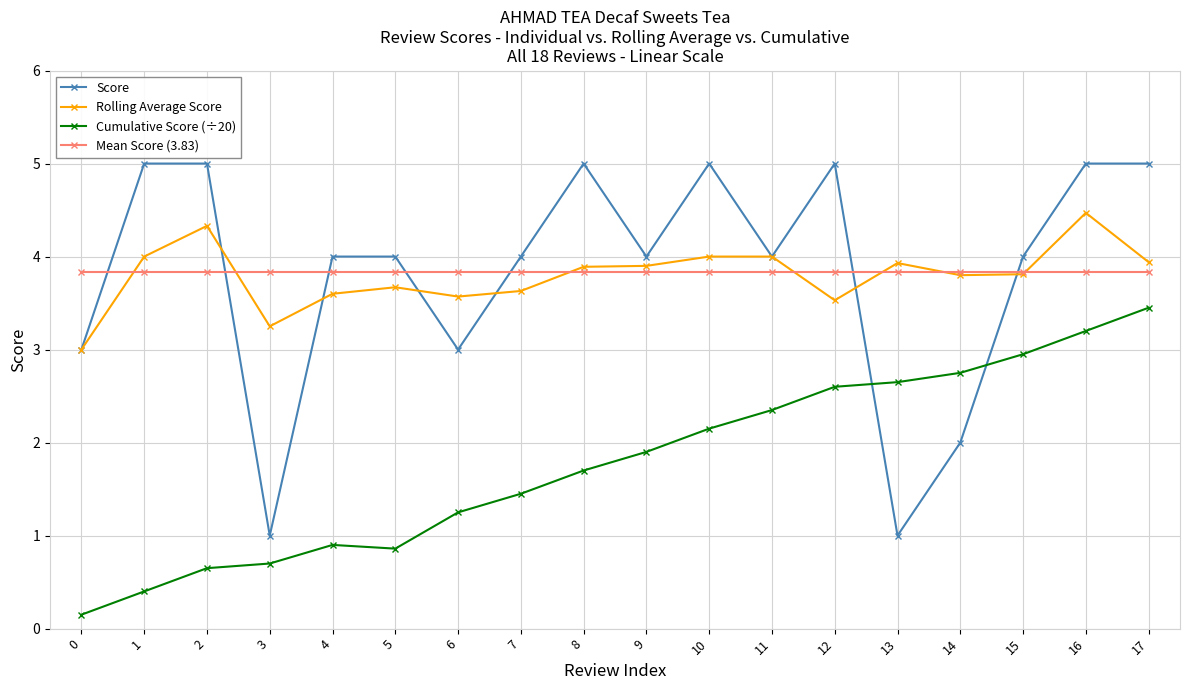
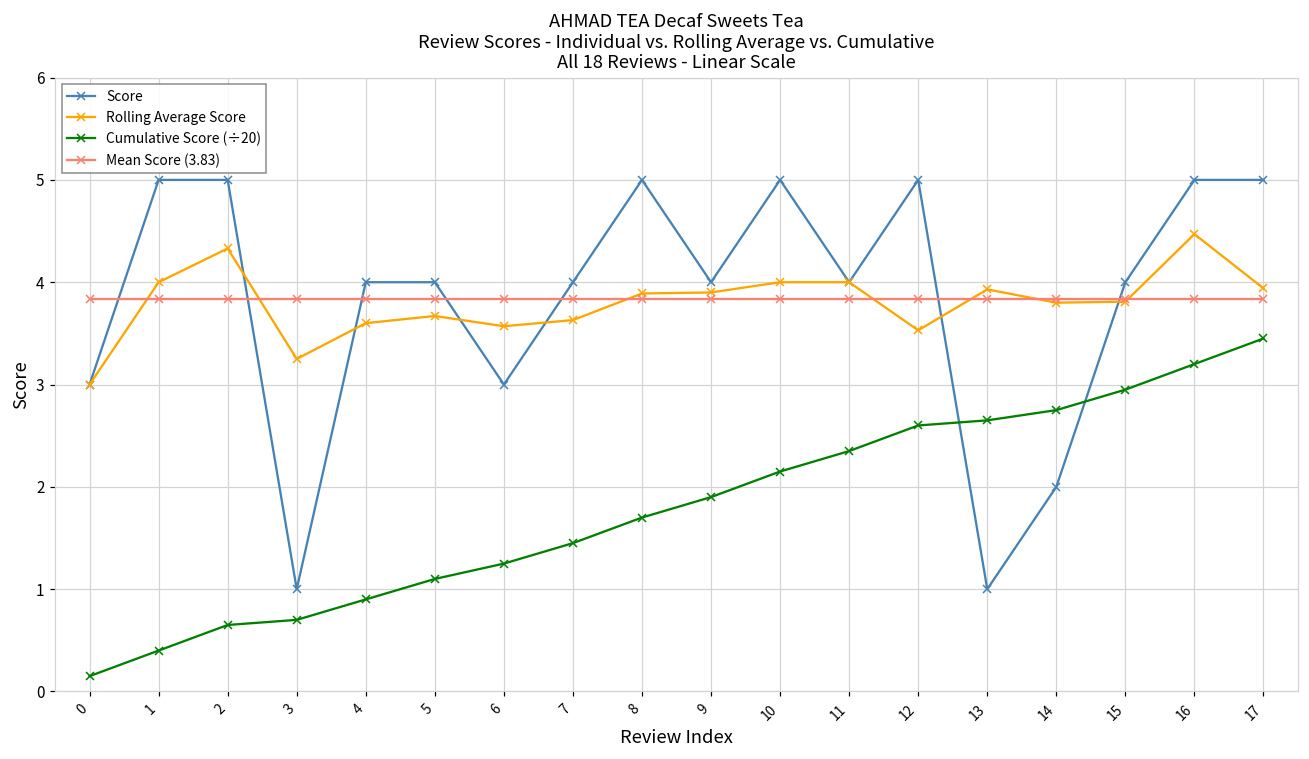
  {
    "Score": {
      "1": 5.0,
      "2": 5.0,
      "3": 1.0,
      "4": 4.0,
      "5": 4.0,
      "6": 3.0,
      "7": 4.0,
      "8": 5.0,
      "9": 4.0,
      "10": 5.0,
      "12": 5.0,
      "13": 1.0,
      "14": 2.0,
      "15": 4.0,
      "16": 5.0,
      "17": 5.0
    },
    "Rolling Average Score": {
      "1": 4.0,
      "2": 4.3,
      "3": 3.3,
      "4": 3.6,
      "5": 3.7,
      "6": 3.6,
      "7": 3.6,
      "8": 3.9,
      "9": 3.9,
      "10": 4.0,
      "12": 3.5,
      "13": 3.9,
      "14": 3.8,
      "16": 4.5,
      "17": 3.9
    },
    "Cumulative Score (÷20)": {
      "0": 0.2,
      "1": 0.4,
      "2": 0.7,
      "3": 0.7,
      "4": 0.9,
-     "5": 0.9,
+     "5": 1.1,
      "6": 1.3,
      "7": 1.5,
      "8": 1.7,
      "9": 1.9,
      "10": 2.2,
      "11": 2.4,
      "12": 2.6,
      "13": 2.7,
      "14": 2.8,
      "15": 3.0,
      "16": 3.2,
      "17": 3.5
    },
    "Mean Score (3.83)": {
      "0": 3.8,
      "1": 3.8,
      "2": 3.8,
      "3": 3.8,
      "4": 3.8,
      "5": 3.8,
      "6": 3.8,
      "7": 3.8,
      "8": 3.8,
      "9": 3.8,
      "10": 3.8,
      "11": 3.8,
      "12": 3.8,
      "13": 3.8,
      "14": 3.8,
      "16": 3.8,
      "17": 3.8
    }
  }
